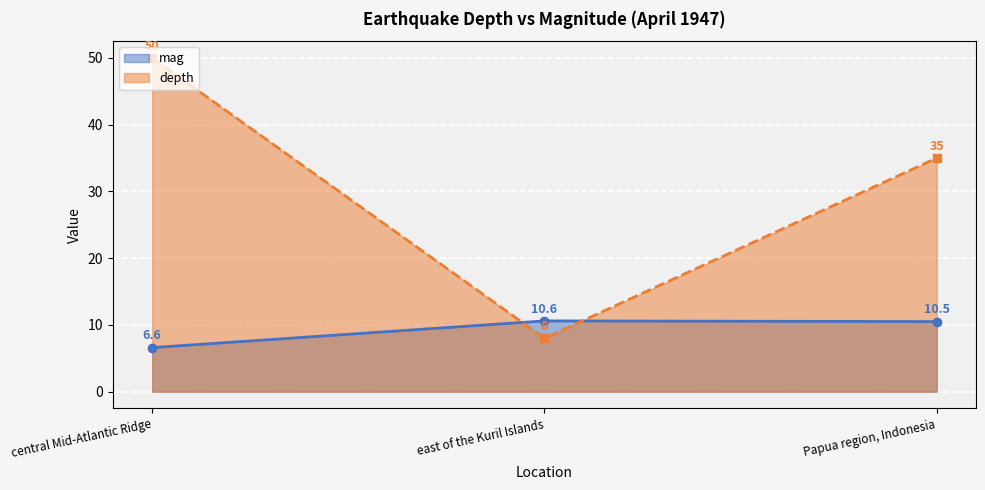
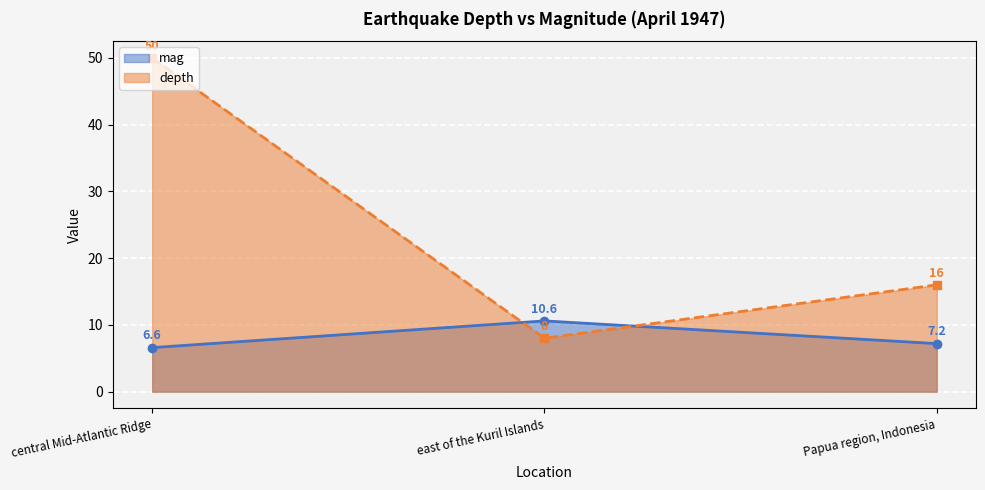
  {
    "mag": {
      "central Mid-Atlantic Ridge": 6.6,
      "east of the Kuril Islands": 10.6,
-     "Papua region, Indonesia": 10.5
+     "Papua region, Indonesia": 7.2
    },
    "depth": {
-     "Papua region, Indonesia": 35
+     "Papua region, Indonesia": 16
    }
  }
